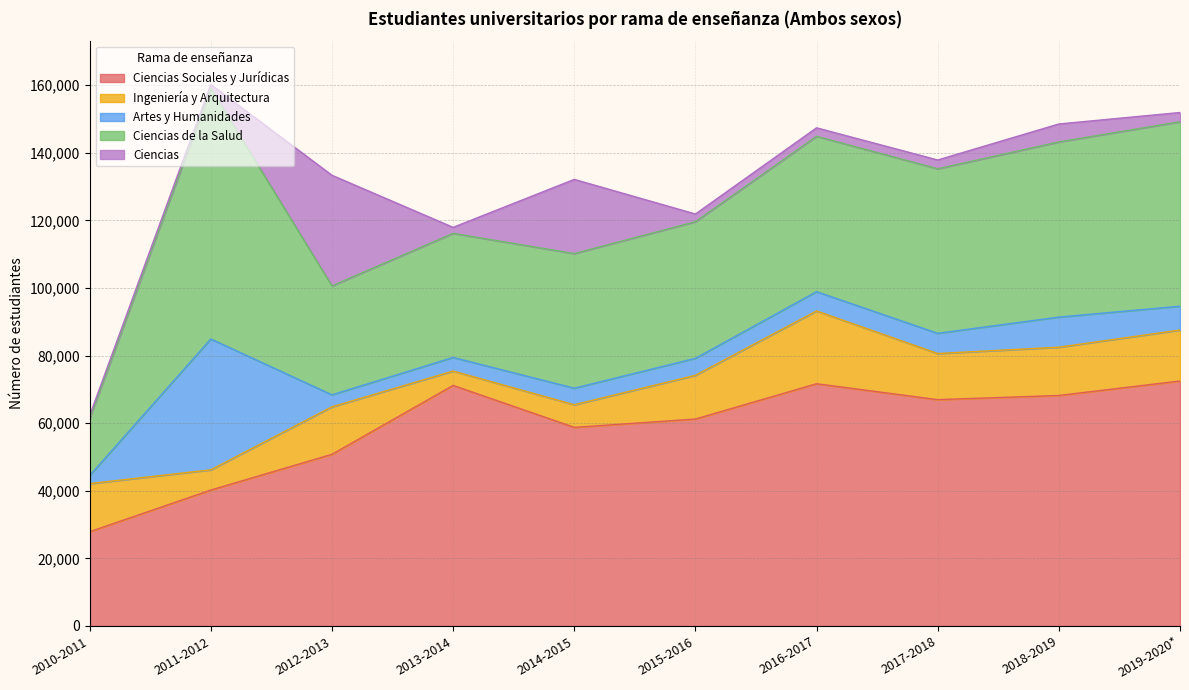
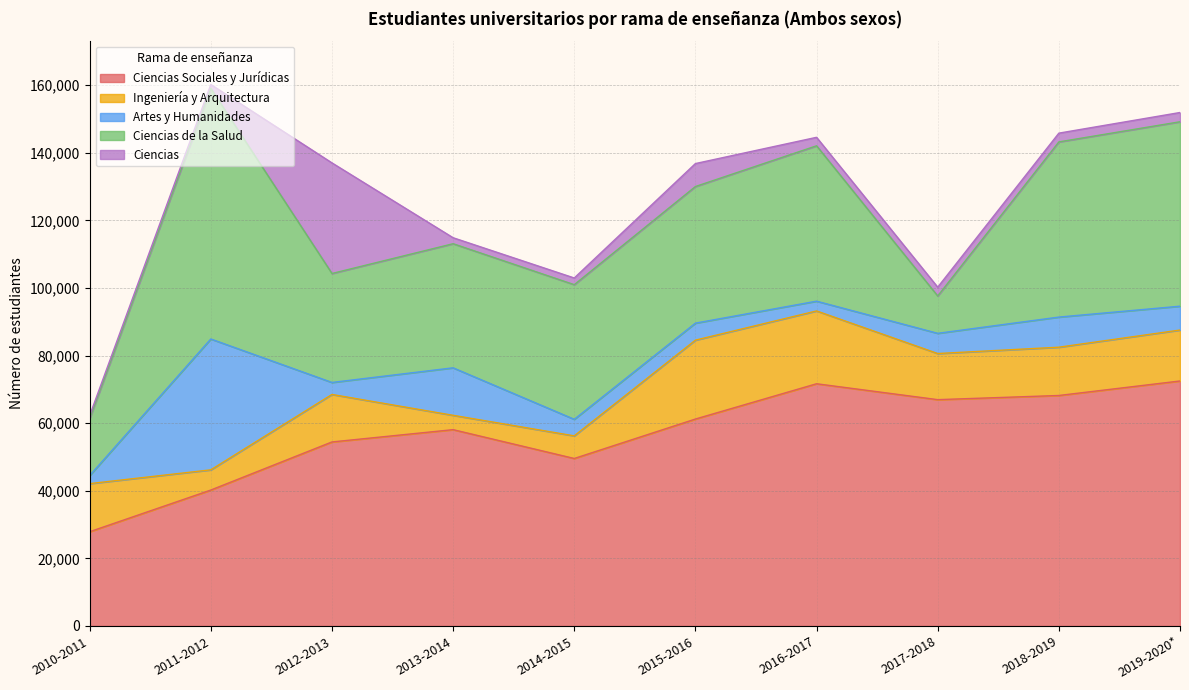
  {
    "Ciencias Sociales y Jurídicas": {
      "2010-2011": "28,000",
      "2011-2012": "40,000",
-     "2012-2013": "51,000",
-     "2013-2014": "71,000",
-     "2014-2015": "59,000",
+     "2012-2013": "54,000",
+     "2013-2014": "58,000",
+     "2014-2015": "50,000",
      "2015-2016": "61,000",
      "2016-2017": "72,000",
      "2017-2018": "67,000",
      "2018-2019": "68,000",
      "2019-2020*": "72,000"
    },
    "Ingeniería y Arquitectura": {
      "2010-2011": "14,000",
      "2011-2012": "6,000",
      "2012-2013": "14,000",
      "2013-2014": "4,000",
      "2014-2015": "7,000",
-     "2015-2016": "13,000",
+     "2015-2016": "23,000",
      "2016-2017": "22,000",
      "2017-2018": "14,000",
      "2018-2019": "14,000",
      "2019-2020*": "15,000"
    },
    "Artes y Humanidades": {
      "2010-2011": "2,000",
      "2011-2012": "39,000",
      "2012-2013": "4,000",
-     "2013-2014": "4,000",
+     "2013-2014": "14,000",
      "2014-2015": "5,000",
      "2015-2016": "5,000",
-     "2016-2017": "6,000",
+     "2016-2017": "3,000",
      "2017-2018": "6,000",
      "2018-2019": "9,000",
      "2019-2020*": "7,000"
    },
    "Ciencias de la Salud": {
      "2010-2011": "17,000",
      "2012-2013": "32,000",
      "2013-2014": "37,000",
      "2014-2015": "40,000",
      "2015-2016": "40,000",
      "2016-2017": "46,000",
-     "2017-2018": "49,000",
+     "2017-2018": "11,000",
      "2018-2019": "52,000",
      "2019-2020*": "55,000"
    },
    "Ciencias": {
      "2010-2011": "1,000",
      "2012-2013": "33,000",
      "2013-2014": "2,000",
-     "2014-2015": "22,000",
-     "2015-2016": "2,000",
+     "2014-2015": "2,000",
+     "2015-2016": "7,000",
      "2016-2017": "3,000",
      "2017-2018": "3,000",
-     "2018-2019": "5,000",
+     "2018-2019": "3,000",
      "2019-2020*": "3,000"
    }
  }
